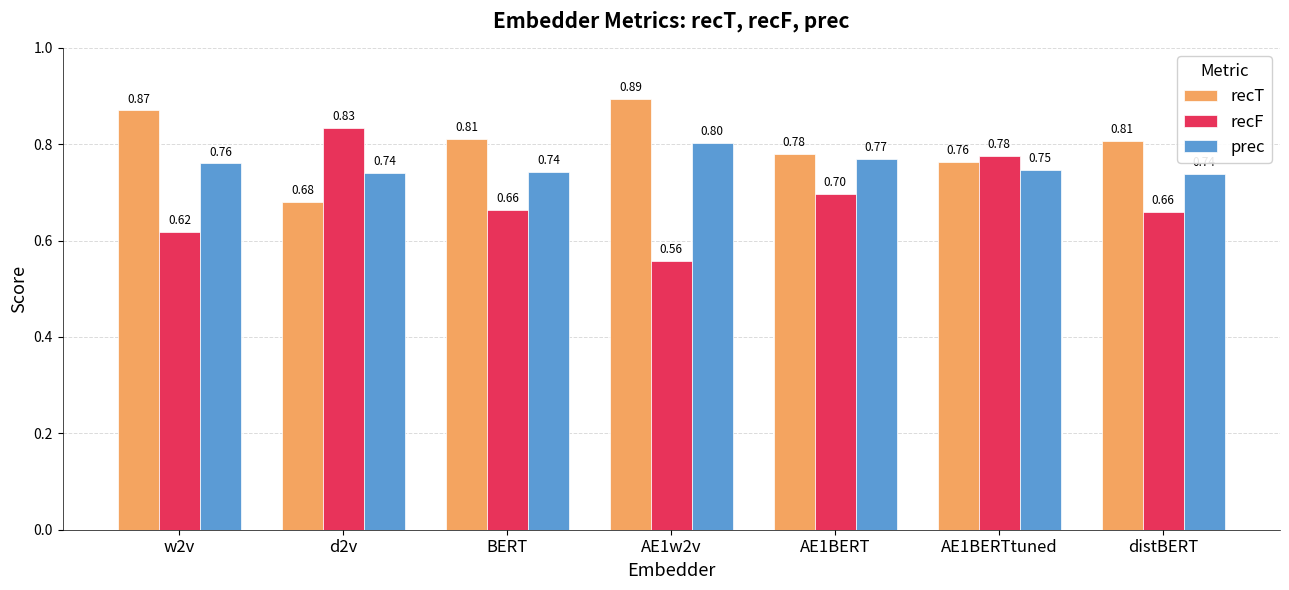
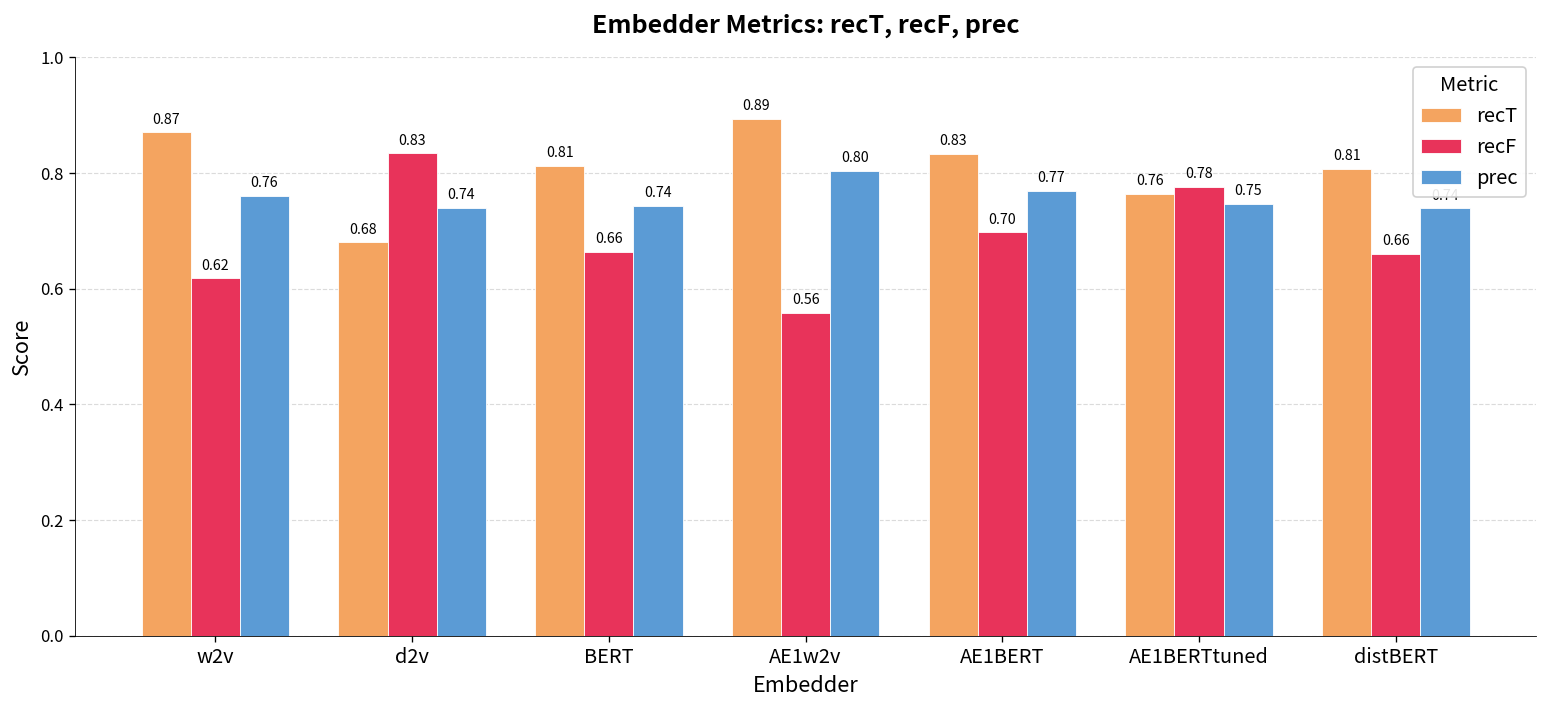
  {
    "recT": {
      "w2v": 0.87,
      "d2v": 0.68,
      "BERT": 0.81,
      "AE1w2v": 0.89,
-     "AE1BERT": 0.78,
+     "AE1BERT": 0.83,
      "AE1BERTtuned": 0.76,
      "distBERT": 0.81
    },
    "recF": {
      "w2v": 0.62,
      "d2v": 0.83,
      "BERT": 0.66,
      "AE1w2v": 0.56,
      "AE1BERT": 0.70,
      "AE1BERTtuned": 0.78,
      "distBERT": 0.66
    },
    "prec": {
      "w2v": 0.76,
      "d2v": 0.74,
      "BERT": 0.74,
      "AE1w2v": 0.80,
      "AE1BERT": 0.77,
      "AE1BERTtuned": 0.75
    }
  }
